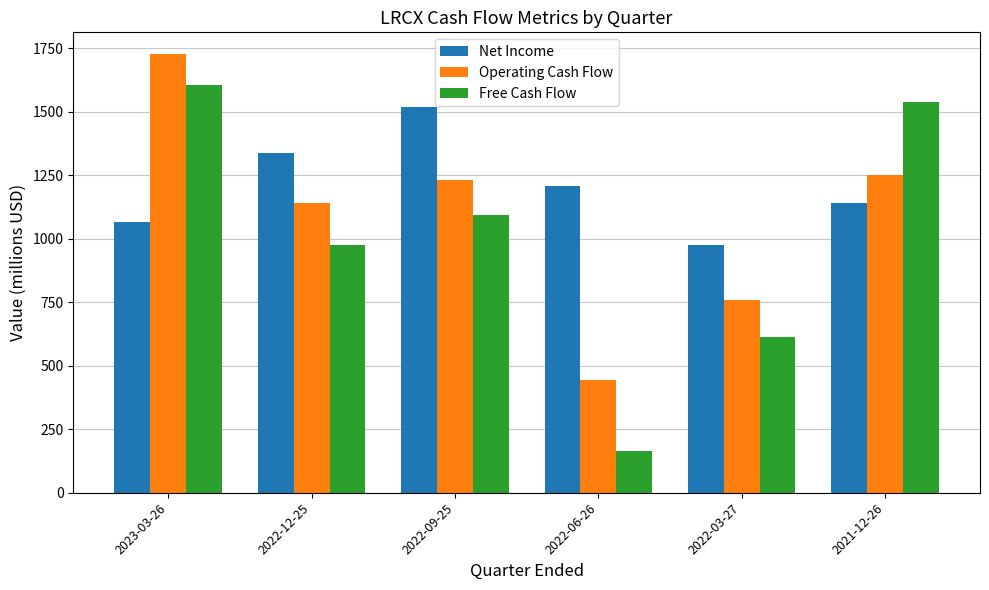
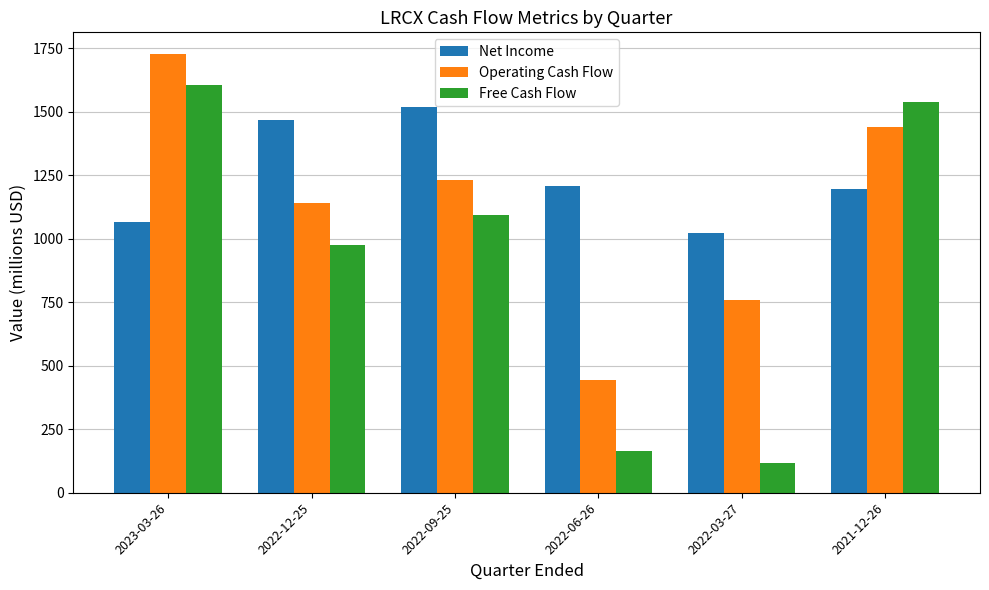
  {
    "Net Income": {
      "2023-03-26": 1070,
-     "2022-12-25": 1340,
+     "2022-12-25": 1470,
      "2022-09-25": 1520,
      "2022-06-26": 1210,
-     "2022-03-27": 980,
-     "2021-12-26": 1140
+     "2022-03-27": 1020,
+     "2021-12-26": 1190
    },
    "Operating Cash Flow": {
      "2023-03-26": 1730,
      "2022-12-25": 1140,
      "2022-09-25": 1230,
      "2022-06-26": 440,
      "2022-03-27": 760,
-     "2021-12-26": 1250
+     "2021-12-26": 1440
    },
    "Free Cash Flow": {
      "2023-03-26": 1610,
      "2022-12-25": 980,
      "2022-09-25": 1090,
      "2022-06-26": 160,
-     "2022-03-27": 610,
+     "2022-03-27": 120,
      "2021-12-26": 1540
    }
  }
